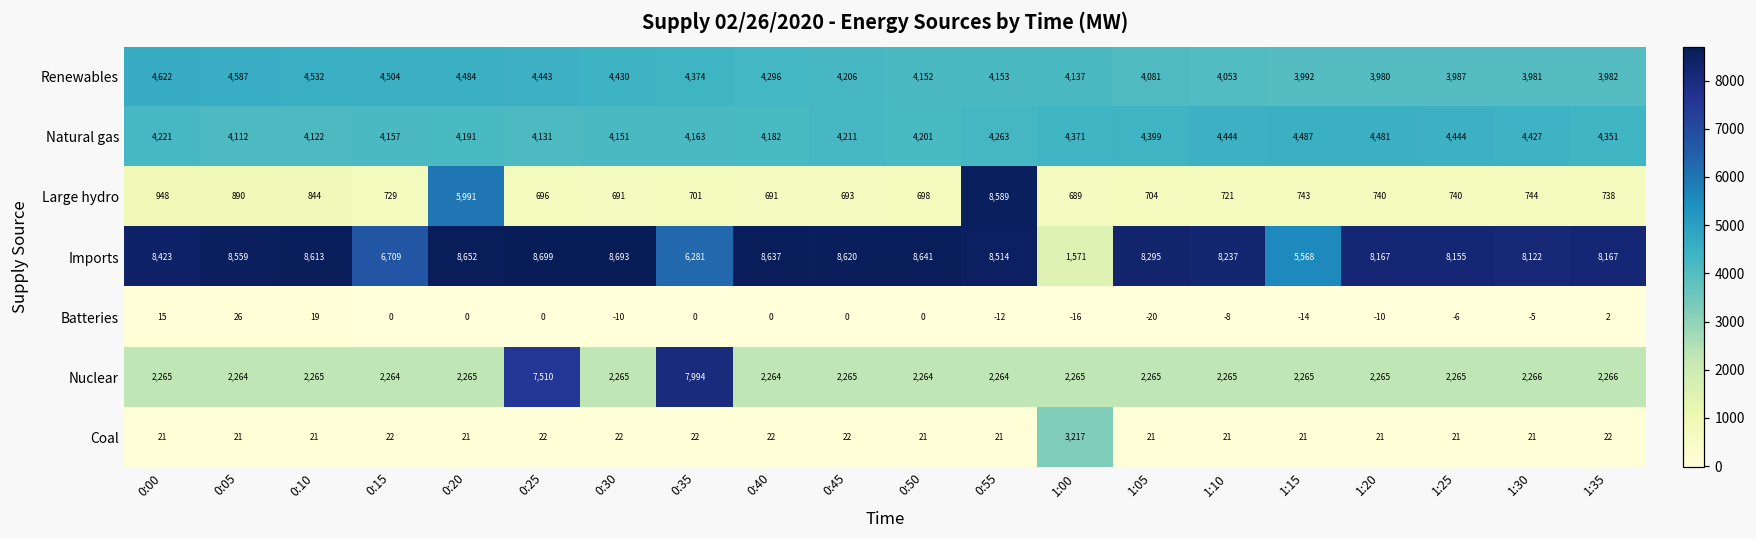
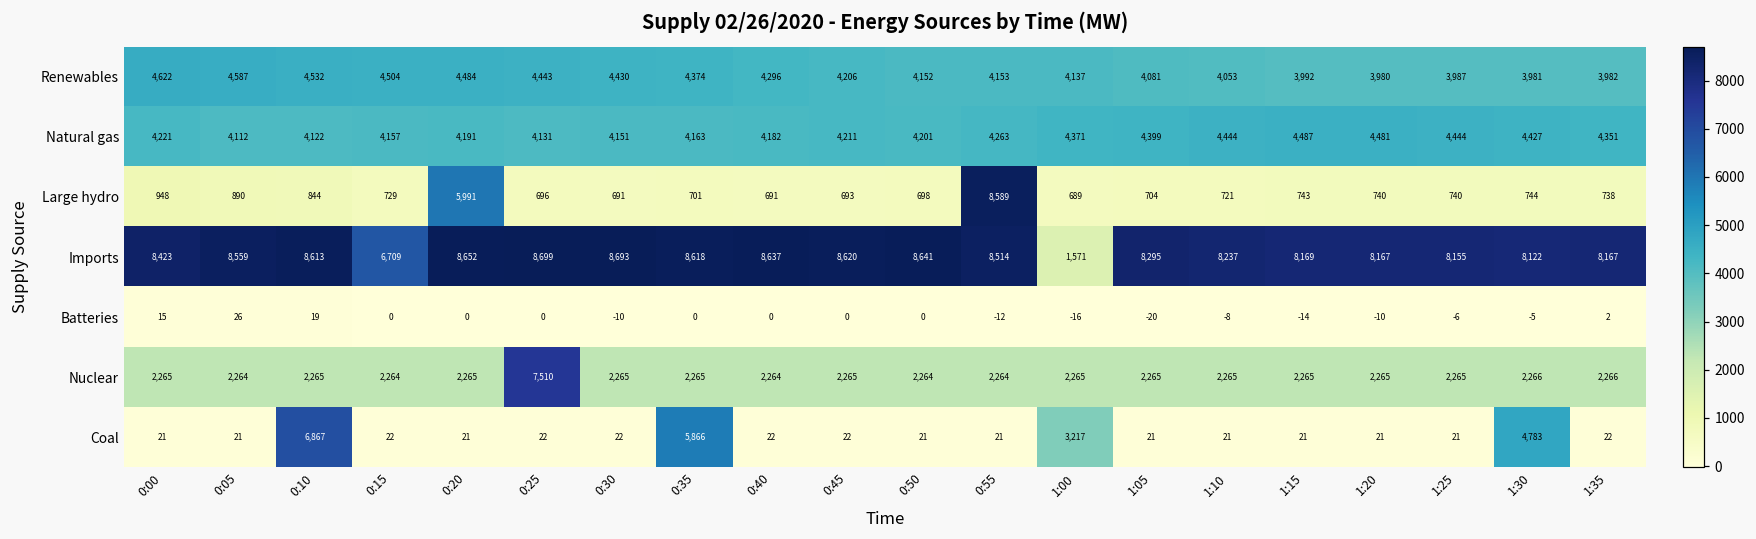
  {
    "Renewables": {
      "0:00": "4,622",
      "0:05": "4,587",
      "0:10": "4,532",
      "0:15": "4,504",
      "0:20": "4,484",
      "0:25": "4,443",
      "0:30": "4,430",
      "0:35": "4,374",
      "0:40": "4,296",
      "0:45": "4,206",
      "0:50": "4,152",
      "0:55": "4,153",
      "1:00": "4,137",
      "1:05": "4,081",
      "1:10": "4,053",
      "1:15": "3,992",
      "1:20": "3,980",
      "1:25": "3,987",
      "1:30": "3,981",
      "1:35": "3,982"
    },
    "Natural gas": {
      "0:00": "4,221",
      "0:05": "4,112",
      "0:10": "4,122",
      "0:15": "4,157",
      "0:20": "4,191",
      "0:25": "4,131",
      "0:30": "4,151",
      "0:35": "4,163",
      "0:40": "4,182",
      "0:45": "4,211",
      "0:50": "4,201",
      "0:55": "4,263",
      "1:00": "4,371",
      "1:05": "4,399",
      "1:10": "4,444",
      "1:15": "4,487",
      "1:20": "4,481",
      "1:25": "4,444",
      "1:30": "4,427",
      "1:35": "4,351"
    },
    "Large hydro": {
      "0:00": "948",
      "0:05": "890",
      "0:10": "844",
      "0:15": "729",
      "0:20": "5,991",
      "0:25": "696",
      "0:30": "691",
      "0:35": "701",
      "0:40": "691",
      "0:45": "693",
      "0:50": "698",
      "0:55": "8,589",
      "1:00": "689",
      "1:05": "704",
      "1:10": "721",
      "1:15": "743",
      "1:20": "740",
      "1:25": "740",
      "1:30": "744",
      "1:35": "738"
    },
    "Imports": {
      "0:00": "8,423",
      "0:05": "8,559",
      "0:10": "8,613",
      "0:15": "6,709",
      "0:20": "8,652",
      "0:25": "8,699",
      "0:30": "8,693",
-     "0:35": "6,281",
+     "0:35": "8,618",
      "0:40": "8,637",
      "0:45": "8,620",
      "0:50": "8,641",
      "0:55": "8,514",
      "1:00": "1,571",
      "1:05": "8,295",
      "1:10": "8,237",
-     "1:15": "5,568",
+     "1:15": "8,169",
      "1:20": "8,167",
      "1:25": "8,155",
      "1:30": "8,122",
      "1:35": "8,167"
    },
    "Batteries": {
      "0:00": "15",
      "0:05": "26",
      "0:10": "19",
      "0:15": "0",
      "0:20": "0",
      "0:25": "0",
      "0:30": "-10",
      "0:35": "0",
      "0:40": "0",
      "0:45": "0",
      "0:50": "0",
      "0:55": "-12",
      "1:00": "-16",
      "1:05": "-20",
      "1:10": "-8",
      "1:15": "-14",
      "1:20": "-10",
      "1:25": "-6",
      "1:30": "-5",
      "1:35": "2"
    },
    "Nuclear": {
      "0:00": "2,265",
      "0:05": "2,264",
      "0:10": "2,265",
      "0:15": "2,264",
      "0:20": "2,265",
      "0:25": "7,510",
      "0:30": "2,265",
-     "0:35": "7,994",
+     "0:35": "2,265",
      "0:40": "2,264",
      "0:45": "2,265",
      "0:50": "2,264",
      "0:55": "2,264",
      "1:00": "2,265",
      "1:05": "2,265",
      "1:10": "2,265",
      "1:15": "2,265",
      "1:20": "2,265",
      "1:25": "2,265",
      "1:30": "2,266",
      "1:35": "2,266"
    },
    "Coal": {
      "0:00": "21",
      "0:05": "21",
-     "0:10": "21",
+     "0:10": "6,867",
      "0:15": "22",
      "0:20": "21",
      "0:25": "22",
      "0:30": "22",
-     "0:35": "22",
+     "0:35": "5,866",
      "0:40": "22",
      "0:45": "22",
      "0:50": "21",
      "0:55": "21",
      "1:00": "3,217",
      "1:05": "21",
      "1:10": "21",
      "1:15": "21",
      "1:20": "21",
      "1:25": "21",
-     "1:30": "21",
+     "1:30": "4,783",
      "1:35": "22"
    }
  }
